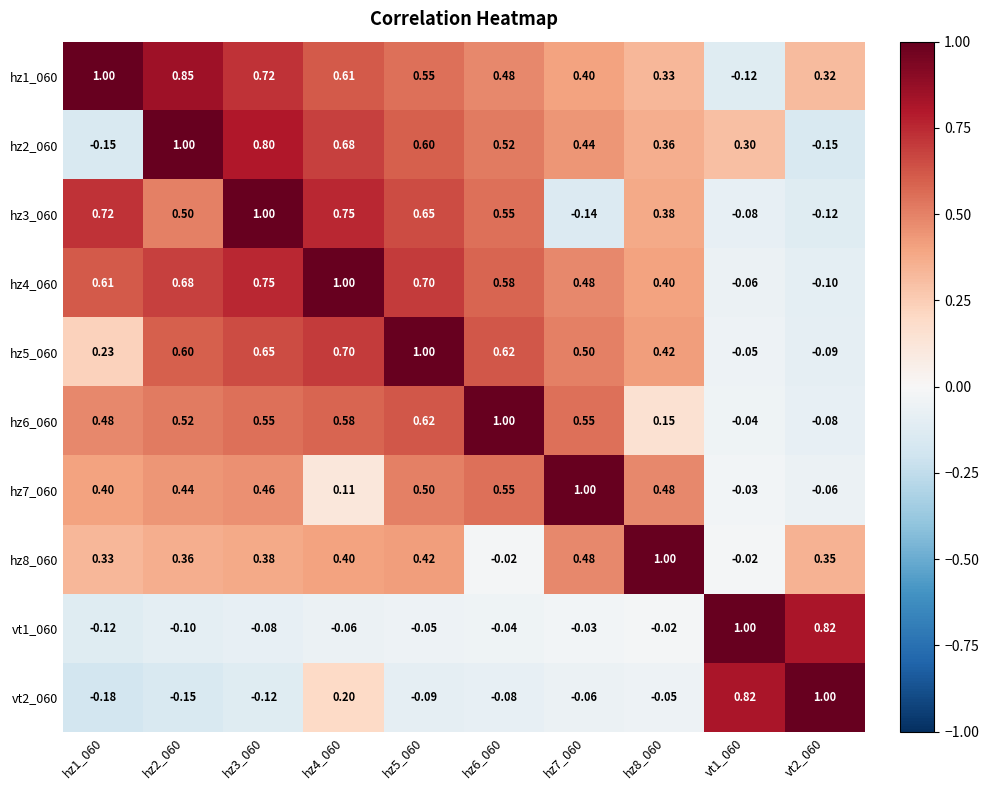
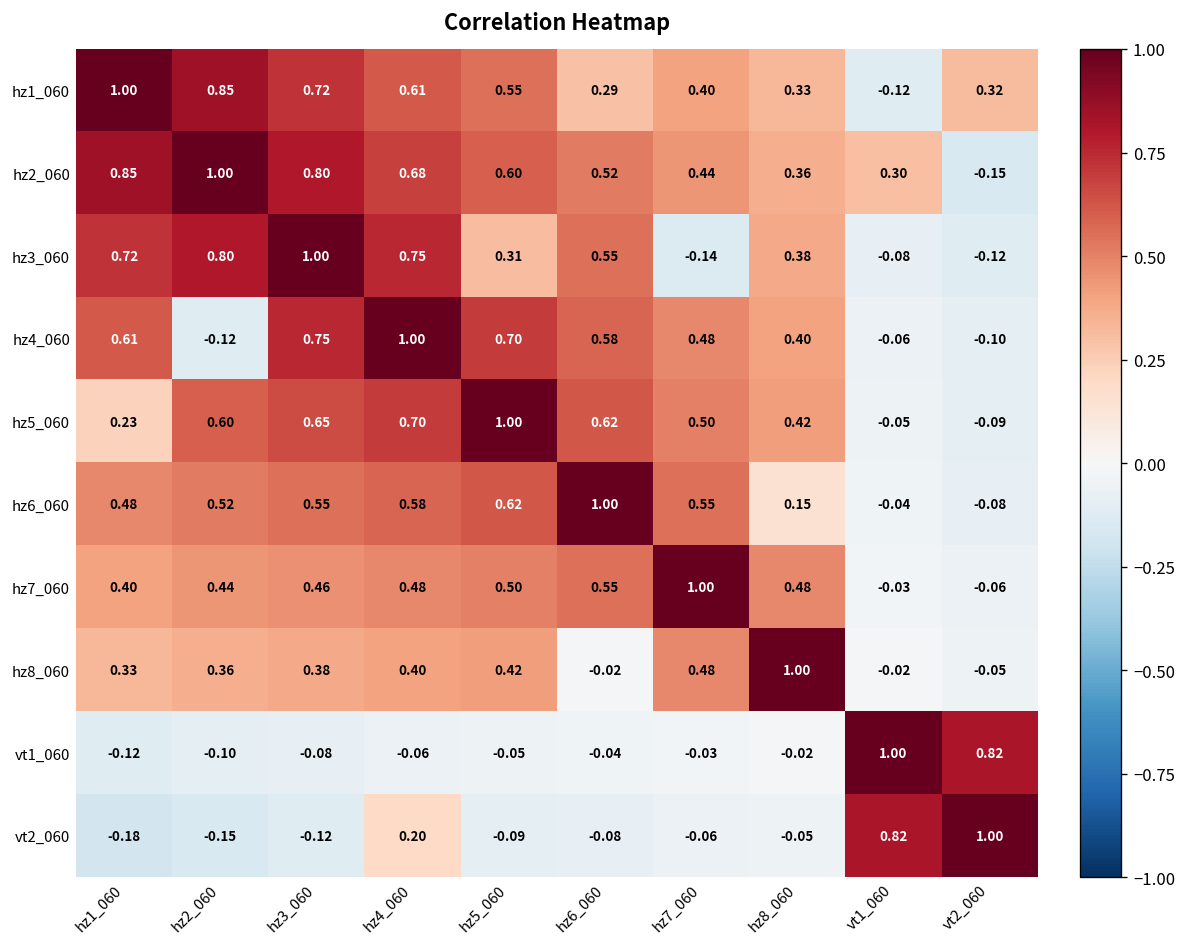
  {
    "hz1_060": {
      "hz1_060": 1.00,
      "hz2_060": 0.85,
      "hz3_060": 0.72,
      "hz4_060": 0.61,
      "hz5_060": 0.55,
-     "hz6_060": 0.48,
+     "hz6_060": 0.29,
      "hz7_060": 0.40,
      "hz8_060": 0.33,
      "vt1_060": -0.12,
      "vt2_060": 0.32
    },
    "hz2_060": {
-     "hz1_060": -0.15,
+     "hz1_060": 0.85,
      "hz2_060": 1.00,
      "hz3_060": 0.80,
      "hz4_060": 0.68,
      "hz5_060": 0.60,
      "hz6_060": 0.52,
      "hz7_060": 0.44,
      "hz8_060": 0.36,
      "vt1_060": 0.30,
      "vt2_060": -0.15
    },
    "hz3_060": {
      "hz1_060": 0.72,
-     "hz2_060": 0.50,
+     "hz2_060": 0.80,
      "hz3_060": 1.00,
      "hz4_060": 0.75,
-     "hz5_060": 0.65,
+     "hz5_060": 0.31,
      "hz6_060": 0.55,
      "hz7_060": -0.14,
      "hz8_060": 0.38,
      "vt1_060": -0.08,
      "vt2_060": -0.12
    },
    "hz4_060": {
      "hz1_060": 0.61,
-     "hz2_060": 0.68,
+     "hz2_060": -0.12,
      "hz3_060": 0.75,
      "hz4_060": 1.00,
      "hz5_060": 0.70,
      "hz6_060": 0.58,
      "hz7_060": 0.48,
      "hz8_060": 0.40,
      "vt1_060": -0.06,
      "vt2_060": -0.10
    },
    "hz5_060": {
      "hz1_060": 0.23,
      "hz2_060": 0.60,
      "hz3_060": 0.65,
      "hz4_060": 0.70,
      "hz5_060": 1.00,
      "hz6_060": 0.62,
      "hz7_060": 0.50,
      "hz8_060": 0.42,
      "vt1_060": -0.05,
      "vt2_060": -0.09
    },
    "hz6_060": {
      "hz1_060": 0.48,
      "hz2_060": 0.52,
      "hz3_060": 0.55,
      "hz4_060": 0.58,
      "hz5_060": 0.62,
      "hz6_060": 1.00,
      "hz7_060": 0.55,
      "hz8_060": 0.15,
      "vt1_060": -0.04,
      "vt2_060": -0.08
    },
    "hz7_060": {
      "hz1_060": 0.40,
      "hz2_060": 0.44,
      "hz3_060": 0.46,
-     "hz4_060": 0.11,
+     "hz4_060": 0.48,
      "hz5_060": 0.50,
      "hz6_060": 0.55,
      "hz7_060": 1.00,
      "hz8_060": 0.48,
      "vt1_060": -0.03,
      "vt2_060": -0.06
    },
    "hz8_060": {
      "hz1_060": 0.33,
      "hz2_060": 0.36,
      "hz3_060": 0.38,
      "hz4_060": 0.40,
      "hz5_060": 0.42,
      "hz6_060": -0.02,
      "hz7_060": 0.48,
      "hz8_060": 1.00,
      "vt1_060": -0.02,
-     "vt2_060": 0.35
+     "vt2_060": -0.05
    },
    "vt1_060": {
      "hz1_060": -0.12,
      "hz2_060": -0.10,
      "hz3_060": -0.08,
      "hz4_060": -0.06,
      "hz5_060": -0.05,
      "hz6_060": -0.04,
      "hz7_060": -0.03,
      "hz8_060": -0.02,
      "vt1_060": 1.00,
      "vt2_060": 0.82
    },
    "vt2_060": {
      "hz1_060": -0.18,
      "hz2_060": -0.15,
      "hz3_060": -0.12,
      "hz4_060": 0.20,
      "hz5_060": -0.09,
      "hz6_060": -0.08,
      "hz7_060": -0.06,
      "hz8_060": -0.05,
      "vt1_060": 0.82,
      "vt2_060": 1.00
    }
  }
